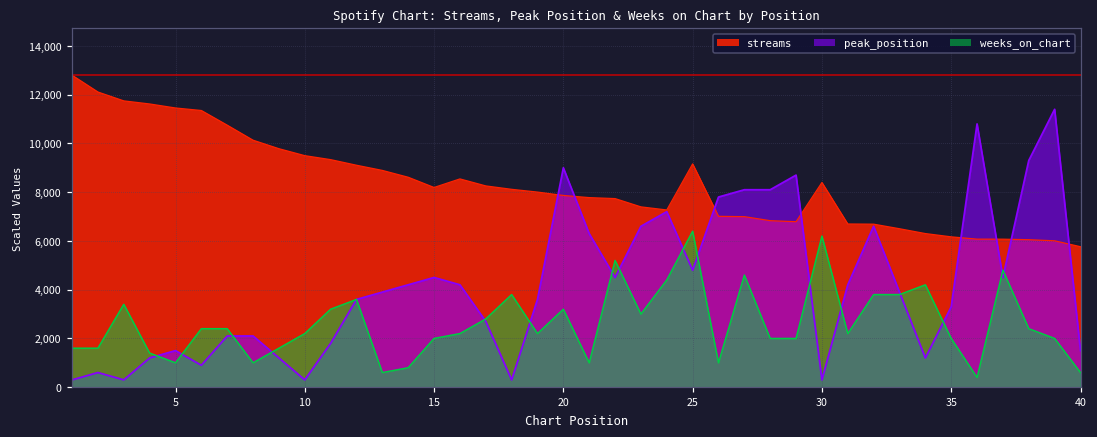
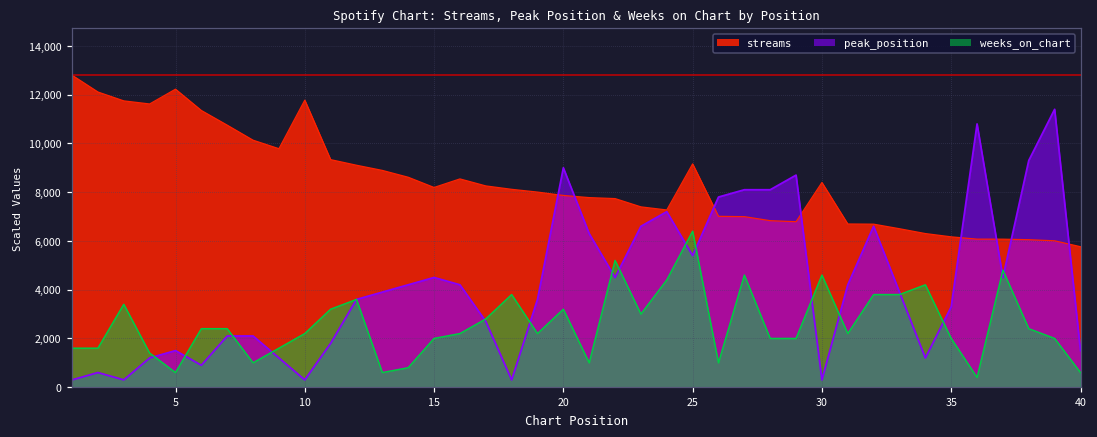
  {
    "streams": {
-     "5": "11,500",
-     "10": "9,500",
+     "5": "12,200",
+     "10": "11,800",
      "15": "8,200",
      "20": "7,900",
      "25": "9,200",
      "30": "8,400",
      "35": "6,200",
      "40": "5,800"
    },
    "peak_position": {
      "5": "1,500",
      "10": "300",
      "15": "4,500",
      "20": "9,000",
-     "25": "4,800",
+     "25": "5,400",
      "30": "300",
      "35": "3,300",
      "40": "1,500"
    },
    "weeks_on_chart": {
-     "5": "1,000",
+     "5": "600",
      "10": "2,200",
      "15": "2,000",
      "20": "3,200",
      "25": "6,400",
-     "30": "6,200",
+     "30": "4,600",
      "35": "2,000",
      "40": "600"
    }
  }
